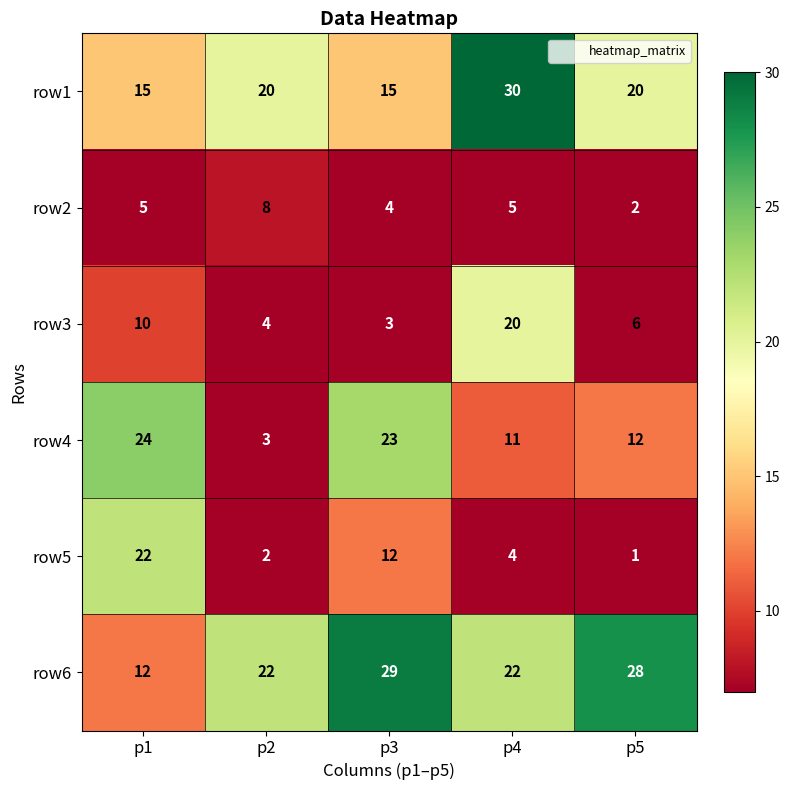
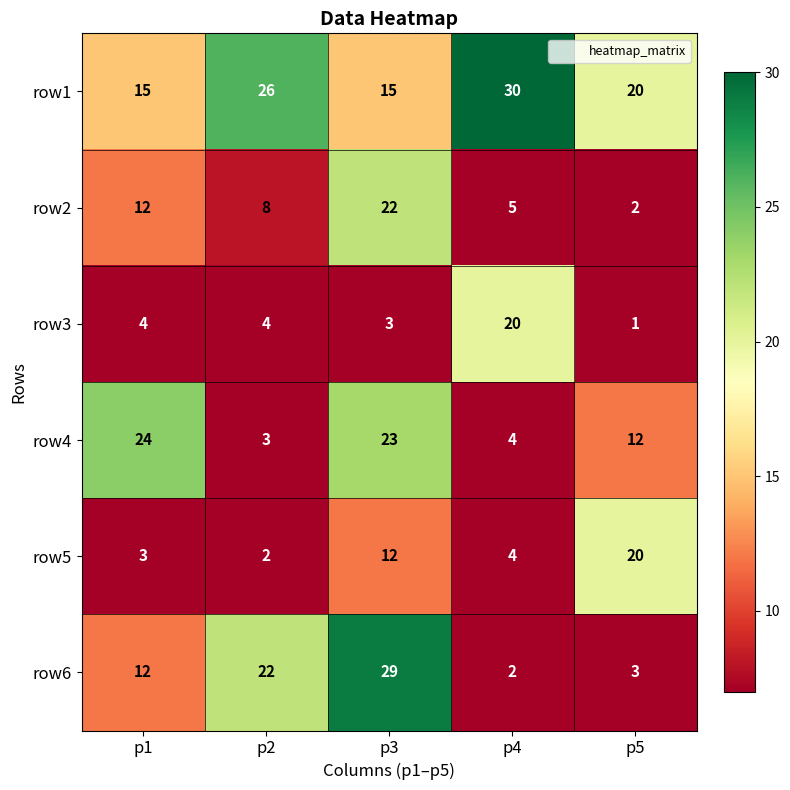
  {
    "row1": {
      "p1": 15,
-     "p2": 20,
+     "p2": 26,
      "p3": 15,
      "p4": 30,
      "p5": 20
    },
    "row2": {
-     "p1": 5,
+     "p1": 12,
      "p2": 8,
-     "p3": 4,
+     "p3": 22,
      "p4": 5,
      "p5": 2
    },
    "row3": {
-     "p1": 10,
+     "p1": 4,
      "p2": 4,
      "p3": 3,
      "p4": 20,
-     "p5": 6
+     "p5": 1
    },
    "row4": {
      "p1": 24,
      "p2": 3,
      "p3": 23,
-     "p4": 11,
+     "p4": 4,
      "p5": 12
    },
    "row5": {
-     "p1": 22,
+     "p1": 3,
      "p2": 2,
      "p3": 12,
      "p4": 4,
-     "p5": 1
+     "p5": 20
    },
    "row6": {
      "p1": 12,
      "p2": 22,
      "p3": 29,
-     "p4": 22,
-     "p5": 28
+     "p4": 2,
+     "p5": 3
    }
  }
